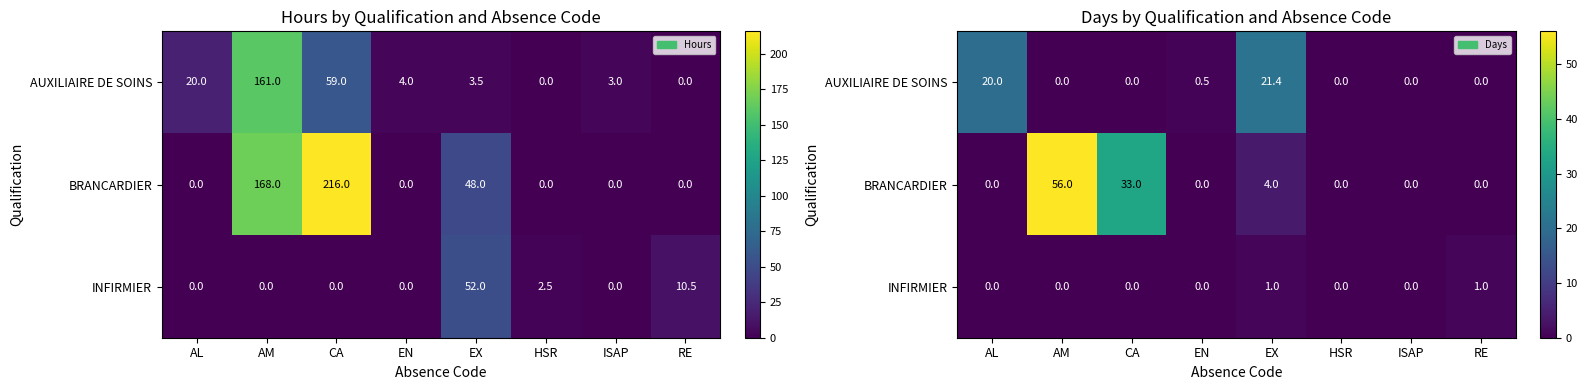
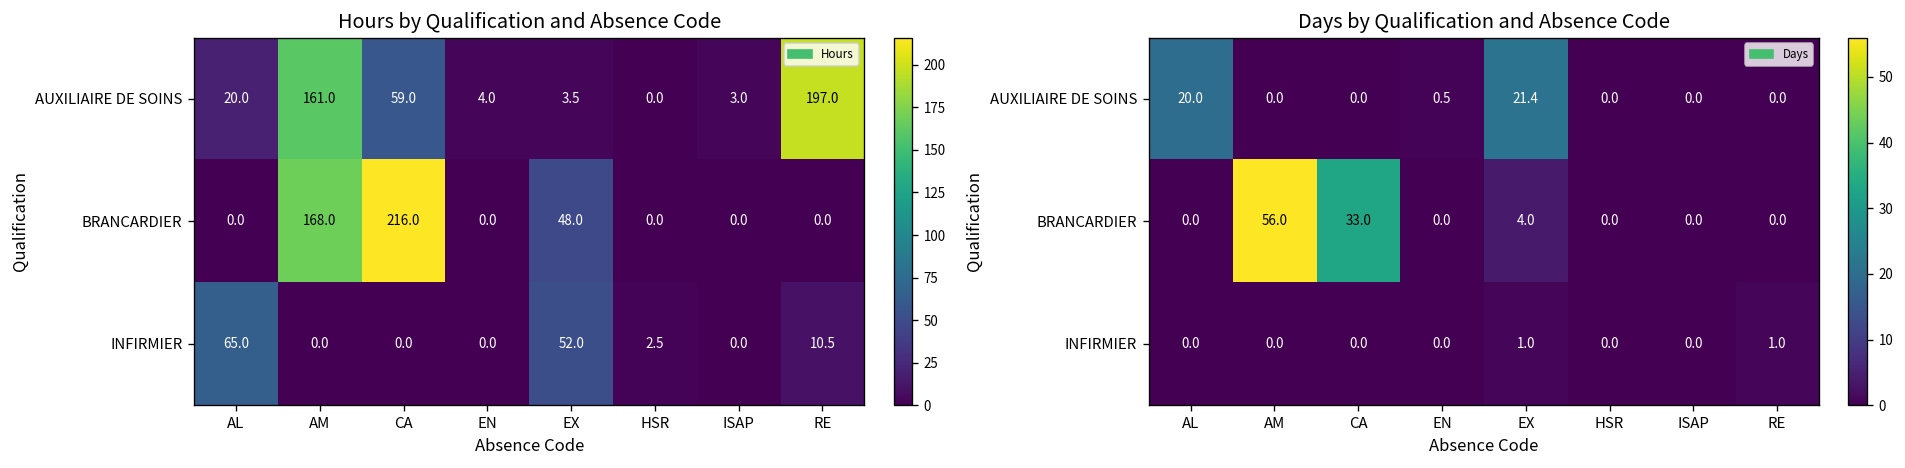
  {
    "Hours by Qualification and Absence Code": {
      "AUXILIAIRE DE SOINS": {
        "AL": 20.0,
        "AM": 161.0,
        "CA": 59.0,
        "EN": 4.0,
        "EX": 3.5,
        "HSR": 0.0,
        "ISAP": 3.0,
-       "RE": 0.0
+       "RE": 197.0
      },
      "BRANCARDIER": {
        "AL": 0.0,
        "AM": 168.0,
        "CA": 216.0,
        "EN": 0.0,
        "EX": 48.0,
        "HSR": 0.0,
        "ISAP": 0.0,
        "RE": 0.0
      },
      "INFIRMIER": {
-       "AL": 0.0,
+       "AL": 65.0,
        "AM": 0.0,
        "CA": 0.0,
        "EN": 0.0,
        "EX": 52.0,
        "HSR": 2.5,
        "ISAP": 0.0,
        "RE": 10.5
      }
    },
    "Days by Qualification and Absence Code": {
      "AUXILIAIRE DE SOINS": {
        "AL": 20.0,
        "AM": 0.0,
        "CA": 0.0,
        "EN": 0.5,
        "EX": 21.4,
        "HSR": 0.0,
        "ISAP": 0.0,
        "RE": 0.0
      },
      "BRANCARDIER": {
        "AL": 0.0,
        "AM": 56.0,
        "CA": 33.0,
        "EN": 0.0,
        "EX": 4.0,
        "HSR": 0.0,
        "ISAP": 0.0,
        "RE": 0.0
      },
      "INFIRMIER": {
        "AL": 0.0,
        "AM": 0.0,
        "CA": 0.0,
        "EN": 0.0,
        "EX": 1.0,
        "HSR": 0.0,
        "ISAP": 0.0,
        "RE": 1.0
      }
    }
  }
